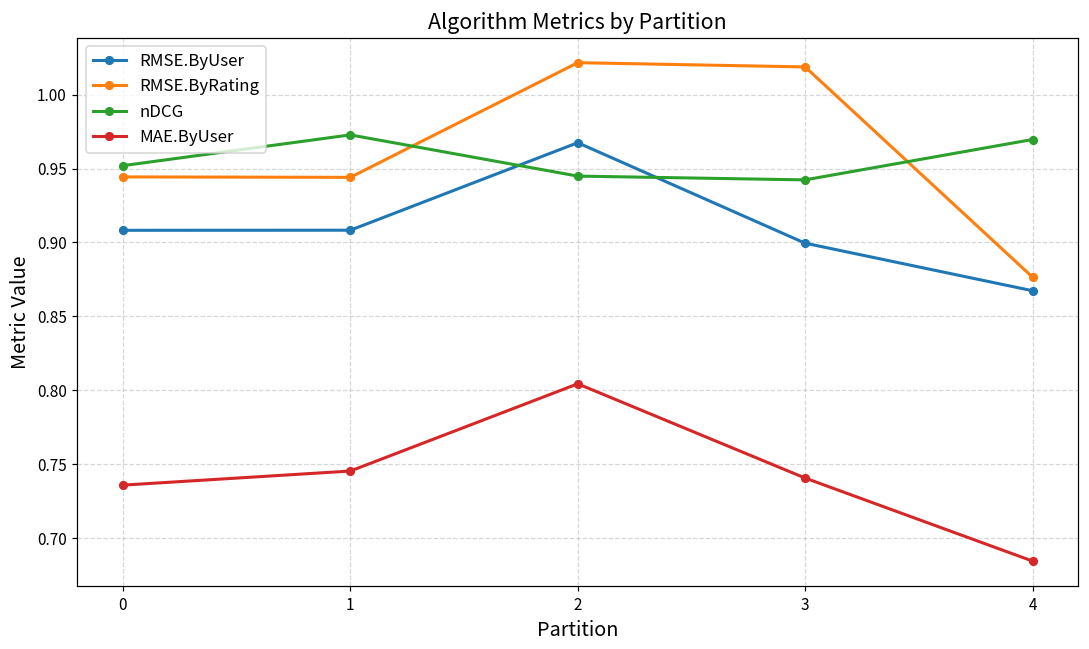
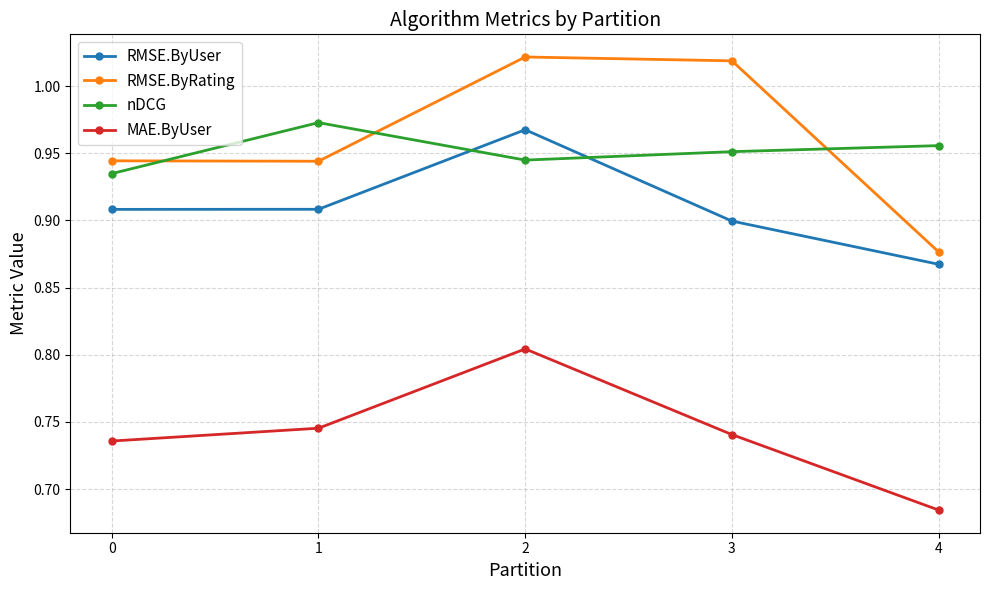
  {
    "RMSE.ByUser": {
      "0": 0.908,
      "1": 0.908,
      "2": 0.967,
      "3": 0.900,
      "4": 0.867
    },
    "RMSE.ByRating": {
      "0": 0.944,
      "1": 0.944,
      "2": 1.022,
      "3": 1.019,
      "4": 0.877
    },
    "nDCG": {
-     "0": 0.952,
+     "0": 0.935,
      "1": 0.973,
      "2": 0.945,
-     "3": 0.942,
-     "4": 0.970
+     "3": 0.951,
+     "4": 0.956
    },
    "MAE.ByUser": {
      "0": 0.736,
      "1": 0.745,
      "2": 0.804,
      "3": 0.741,
      "4": 0.684
    }
  }
